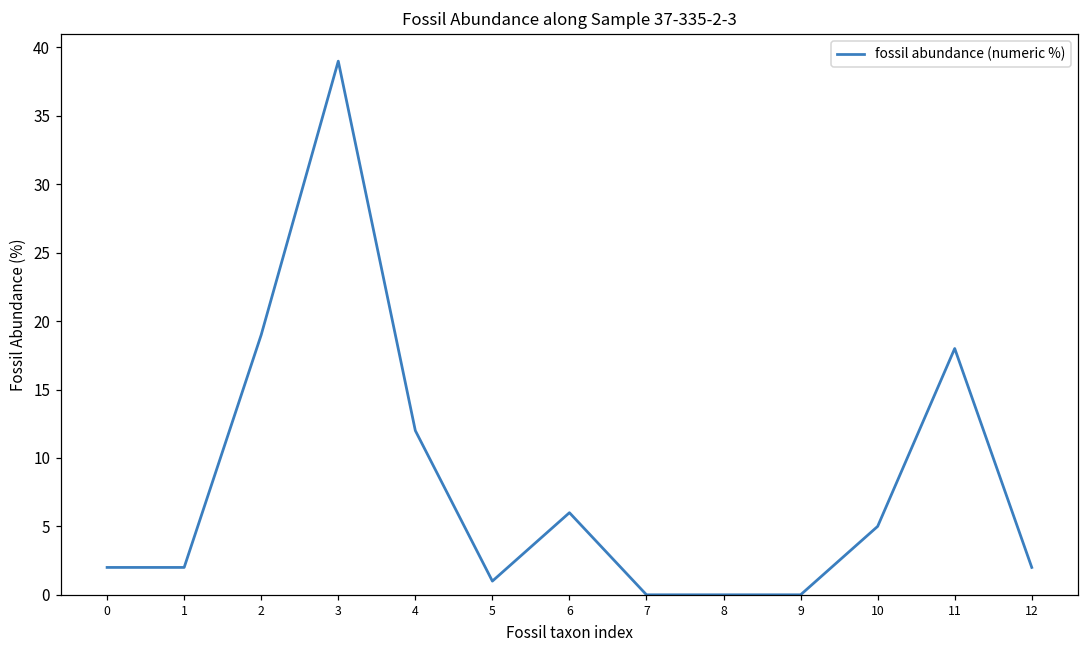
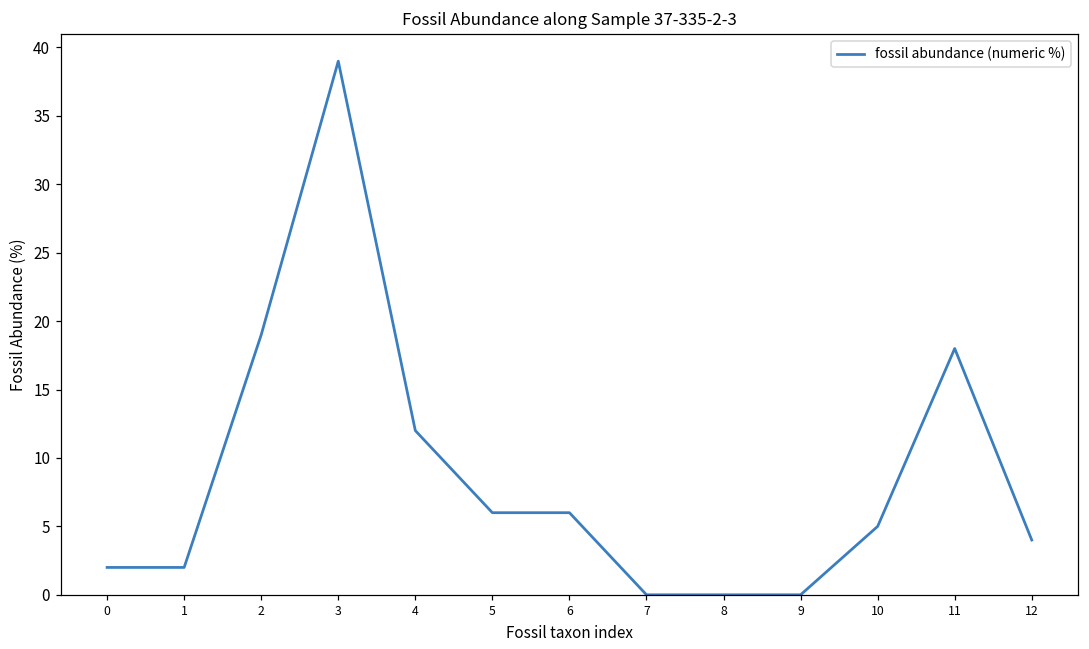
  {
    "0": 2,
    "1": 2,
    "2": 19,
    "3": 39,
    "4": 12,
-   "5": 1,
+   "5": 6,
    "6": 6,
    "7": 0,
    "8": 0,
    "9": 0,
    "10": 5,
    "11": 18,
-   "12": 2
+   "12": 4
  }
